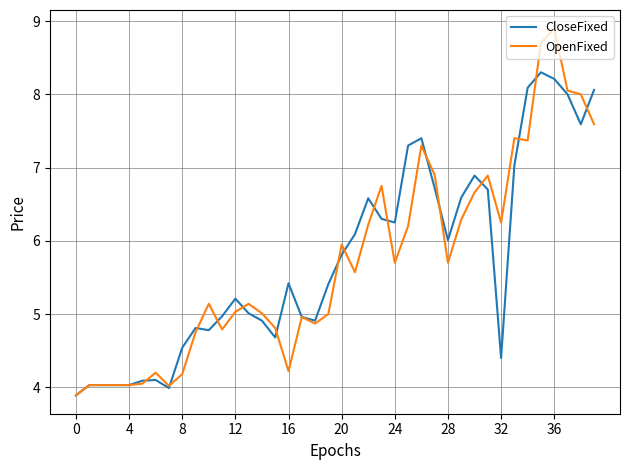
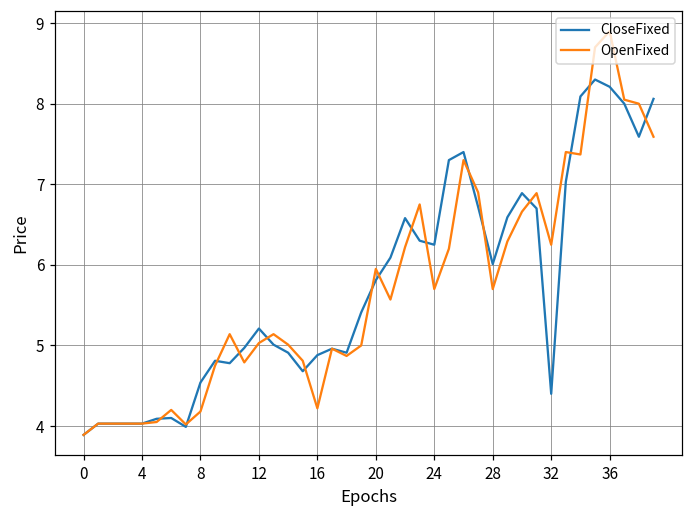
  {
    "CloseFixed": {
      "8": 4.5,
      "12": 5.2,
-     "16": 5.4,
+     "16": 4.9,
      "20": 5.8,
      "24": 6.3,
      "28": 6.0,
      "32": 4.4,
      "36": 8.2
    },
    "OpenFixed": {
      "8": 4.2,
      "12": 5.0,
      "16": 4.2,
      "20": 6.0,
      "24": 5.7,
      "28": 5.7,
      "32": 6.3
    }
  }
